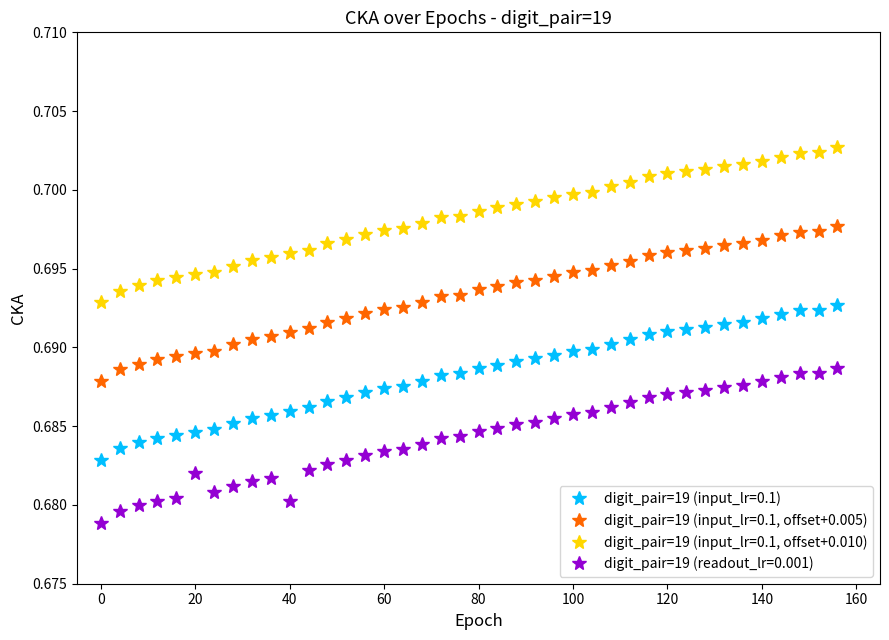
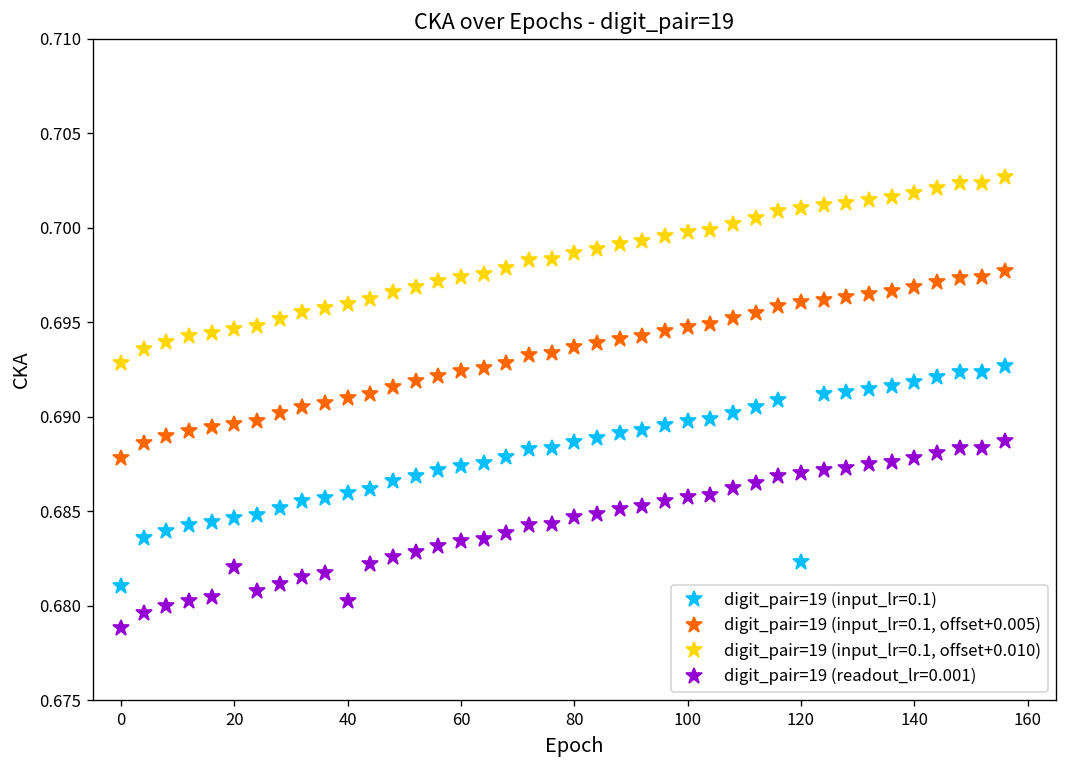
  {
    "digit_pair=19 (input_lr=0.1)": {
-     "0": 0.6829,
+     "0": 0.6811,
      "20": 0.6846,
      "40": 0.6860,
      "60": 0.6874,
      "80": 0.6887,
      "100": 0.6898,
-     "120": 0.6911,
+     "120": 0.6823,
      "140": 0.6918
    },
    "digit_pair=19 (input_lr=0.1, offset+0.005)": {
      "0": 0.6879,
      "20": 0.6896,
      "40": 0.6910,
      "60": 0.6924,
      "80": 0.6937,
      "100": 0.6948,
      "120": 0.6961,
      "140": 0.6968
    },
    "digit_pair=19 (input_lr=0.1, offset+0.010)": {
      "0": 0.6929,
      "20": 0.6946,
      "40": 0.6960,
      "60": 0.6974,
      "80": 0.6987,
      "100": 0.6998,
      "120": 0.7011,
      "140": 0.7018
    },
    "digit_pair=19 (readout_lr=0.001)": {
      "0": 0.6789,
      "20": 0.6820,
      "40": 0.6803,
      "60": 0.6834,
      "80": 0.6847,
      "100": 0.6858,
      "120": 0.6871,
      "140": 0.6878
    }
  }
